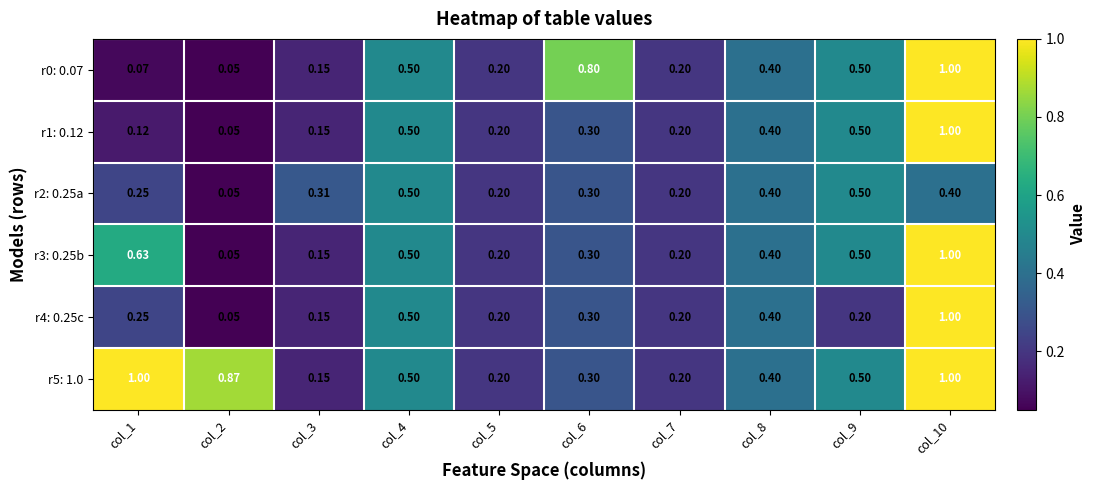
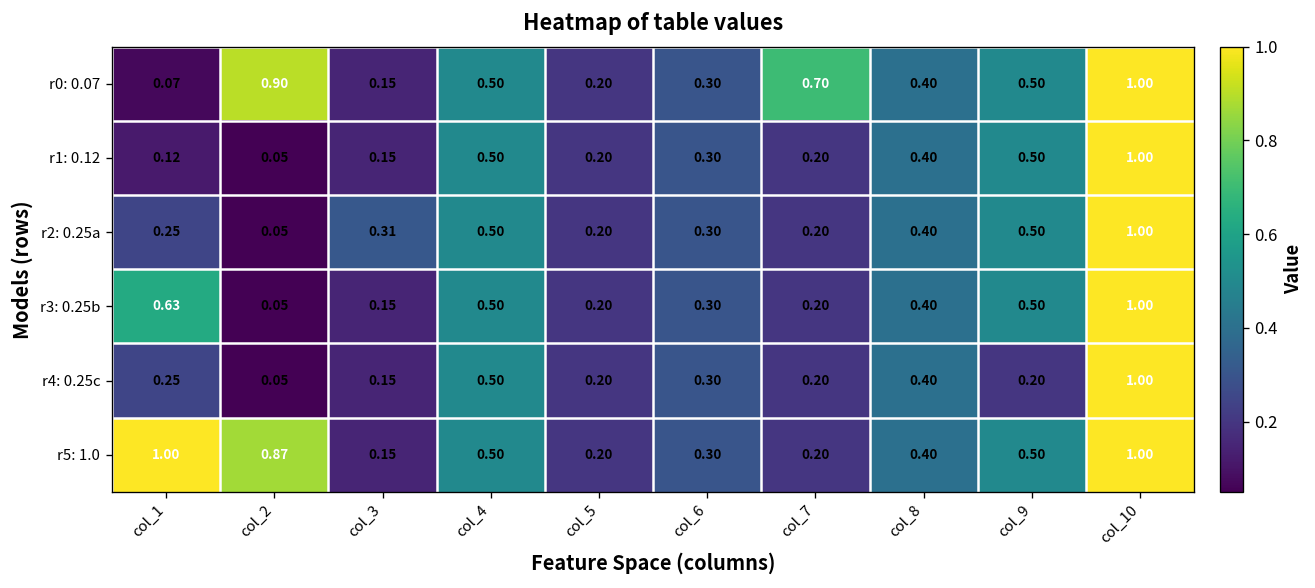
  {
    "r0: 0.07": {
      "col_1": 0.07,
-     "col_2": 0.05,
+     "col_2": 0.90,
      "col_3": 0.15,
      "col_4": 0.50,
      "col_5": 0.20,
-     "col_6": 0.80,
-     "col_7": 0.20,
+     "col_6": 0.30,
+     "col_7": 0.70,
      "col_8": 0.40,
      "col_9": 0.50,
      "col_10": 1.00
    },
    "r1: 0.12": {
      "col_1": 0.12,
      "col_2": 0.05,
      "col_3": 0.15,
      "col_4": 0.50,
      "col_5": 0.20,
      "col_6": 0.30,
      "col_7": 0.20,
      "col_8": 0.40,
      "col_9": 0.50,
      "col_10": 1.00
    },
    "r2: 0.25a": {
      "col_1": 0.25,
      "col_2": 0.05,
      "col_3": 0.31,
      "col_4": 0.50,
      "col_5": 0.20,
      "col_6": 0.30,
      "col_7": 0.20,
      "col_8": 0.40,
      "col_9": 0.50,
-     "col_10": 0.40
+     "col_10": 1.00
    },
    "r3: 0.25b": {
      "col_1": 0.63,
      "col_2": 0.05,
      "col_3": 0.15,
      "col_4": 0.50,
      "col_5": 0.20,
      "col_6": 0.30,
      "col_7": 0.20,
      "col_8": 0.40,
      "col_9": 0.50,
      "col_10": 1.00
    },
    "r4: 0.25c": {
      "col_1": 0.25,
      "col_2": 0.05,
      "col_3": 0.15,
      "col_4": 0.50,
      "col_5": 0.20,
      "col_6": 0.30,
      "col_7": 0.20,
      "col_8": 0.40,
      "col_9": 0.20,
      "col_10": 1.00
    },
    "r5: 1.0": {
      "col_1": 1.00,
      "col_2": 0.87,
      "col_3": 0.15,
      "col_4": 0.50,
      "col_5": 0.20,
      "col_6": 0.30,
      "col_7": 0.20,
      "col_8": 0.40,
      "col_9": 0.50,
      "col_10": 1.00
    }
  }
